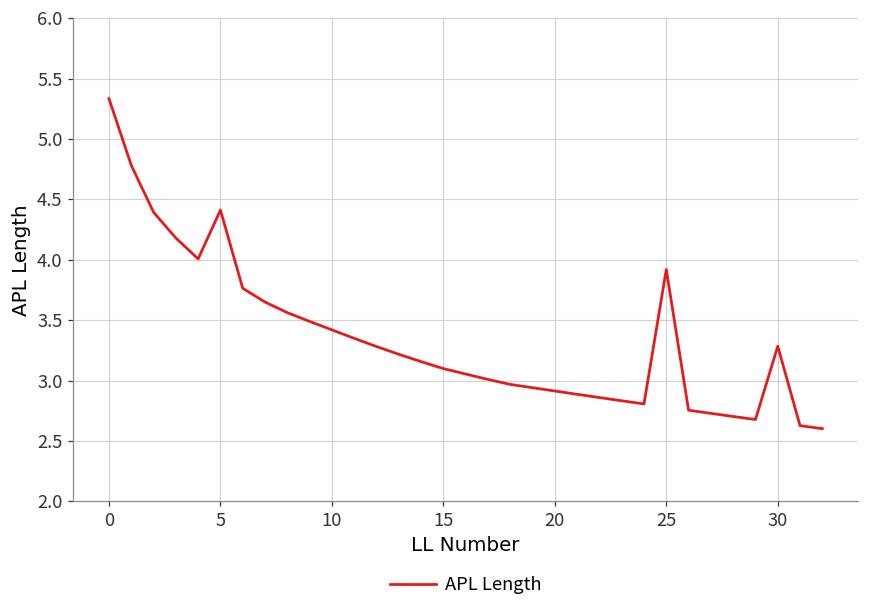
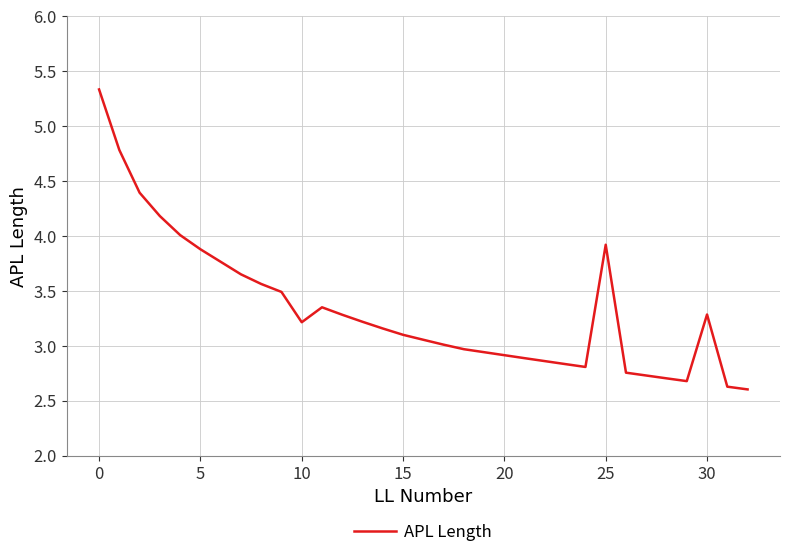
  {
    "0": 5.33,
-   "5": 4.41,
-   "10": 3.42,
+   "5": 3.88,
+   "10": 3.21,
    "15": 3.10,
    "20": 2.91,
    "25": 3.92,
    "30": 3.28
  }
